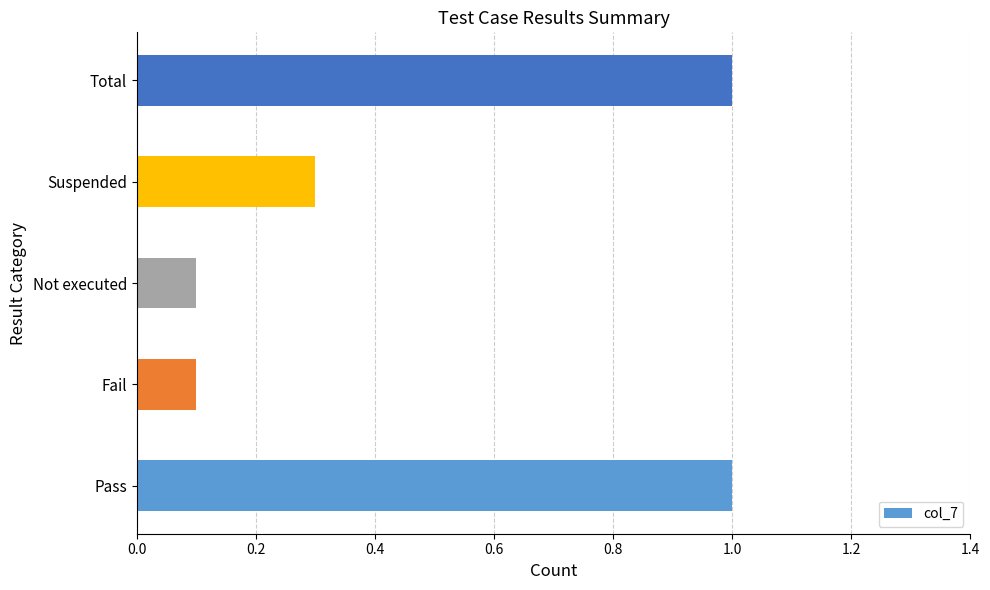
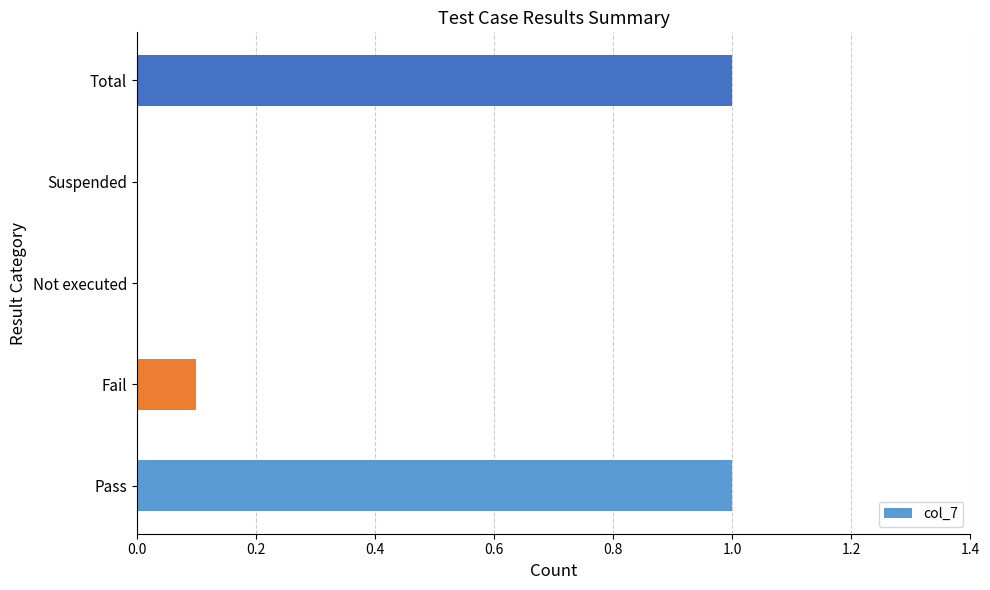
  {
    "Total": 1.0,
-   "Suspended": 0.3,
-   "Not executed": 0.1,
+   "Suspended": 0.0,
+   "Not executed": 0.0,
    "Fail": 0.1,
    "Pass": 1.0
  }
